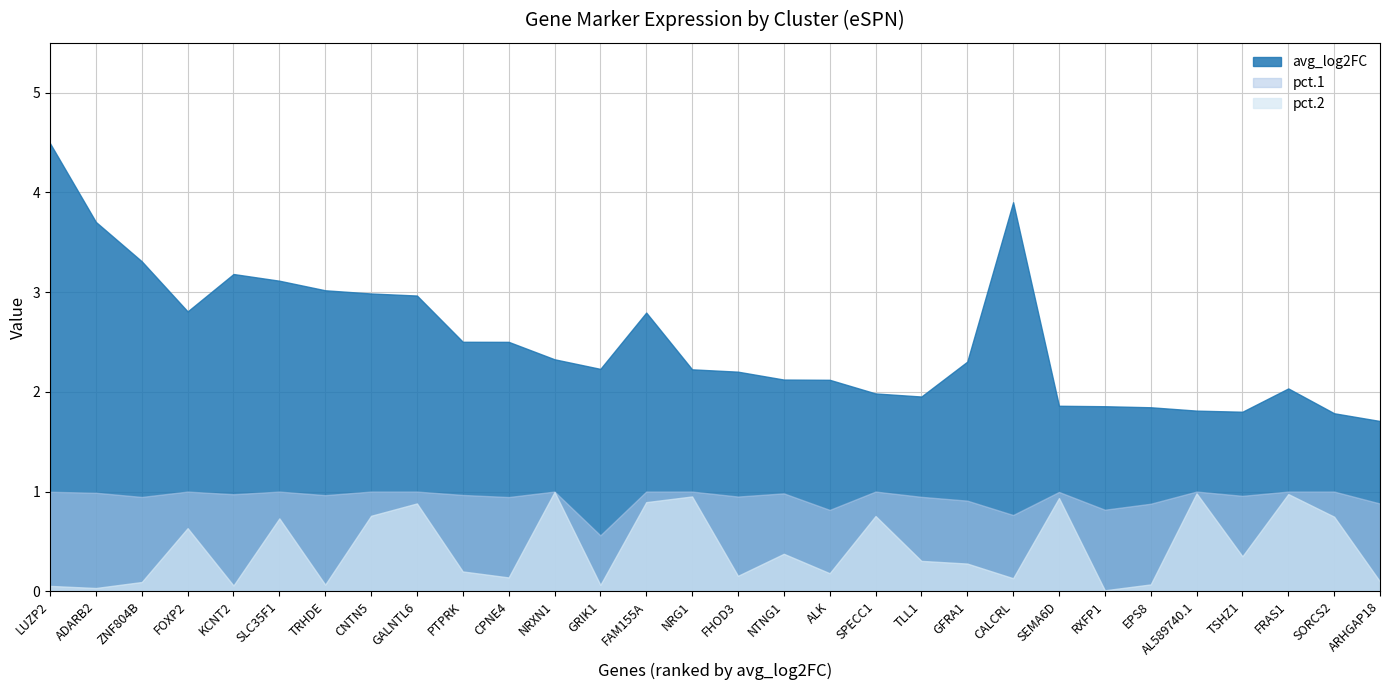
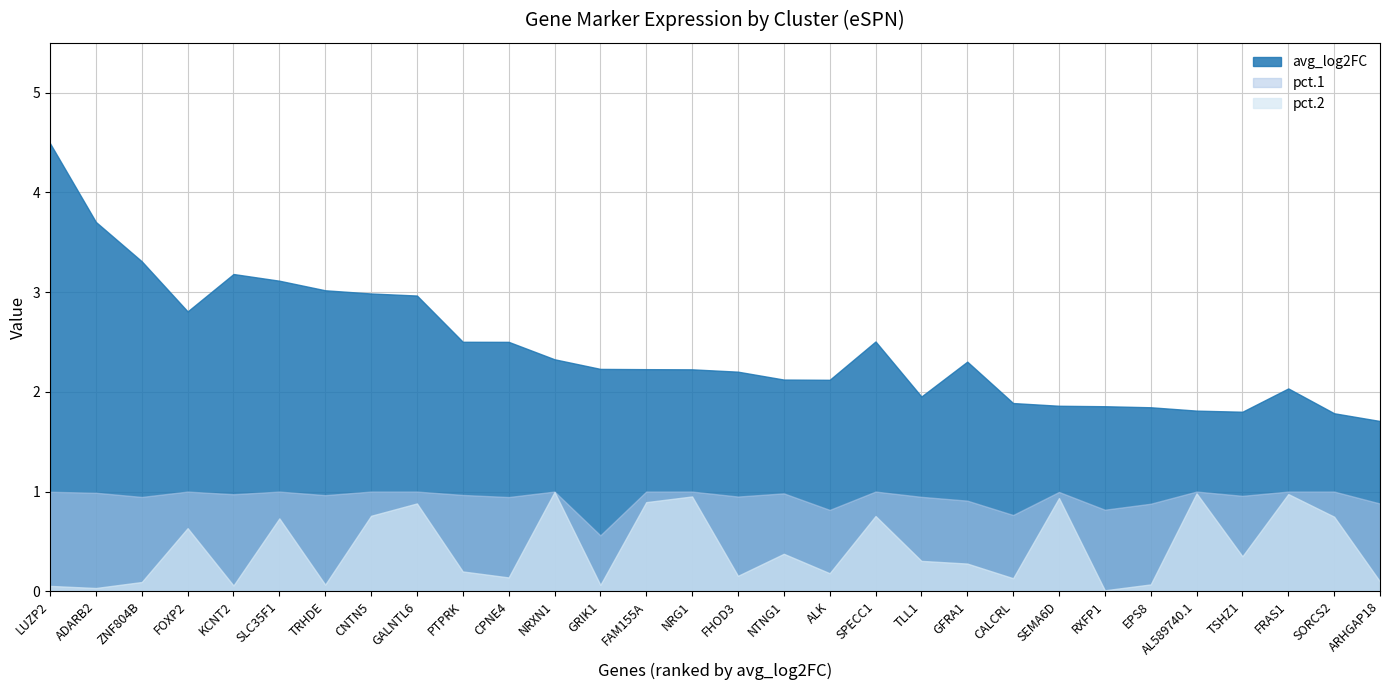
  {
    "avg_log2FC": {
      "LUZP2": 4.5,
      "ADARB2": 3.7,
      "ZNF804B": 3.3,
      "FOXP2": 2.8,
      "KCNT2": 3.2,
      "SLC35F1": 3.1,
      "TRHDE": 3.0,
      "CNTN5": 3.0,
      "GALNTL6": 3.0,
      "PTPRK": 2.5,
      "CPNE4": 2.5,
      "NRXN1": 2.3,
      "GRIK1": 2.2,
-     "FAM155A": 2.8,
+     "FAM155A": 2.2,
      "NRG1": 2.2,
      "FHOD3": 2.2,
      "NTNG1": 2.1,
      "ALK": 2.1,
-     "SPECC1": 2.0,
+     "SPECC1": 2.5,
      "TLL1": 2.0,
      "GFRA1": 2.3,
-     "CALCRL": 3.9,
+     "CALCRL": 1.9,
      "SEMA6D": 1.9,
      "RXFP1": 1.9,
      "EPS8": 1.8,
      "AL589740.1": 1.8,
      "TSHZ1": 1.8,
      "FRAS1": 2.0,
      "SORCS2": 1.8,
      "ARHGAP18": 1.7
    }
  }
